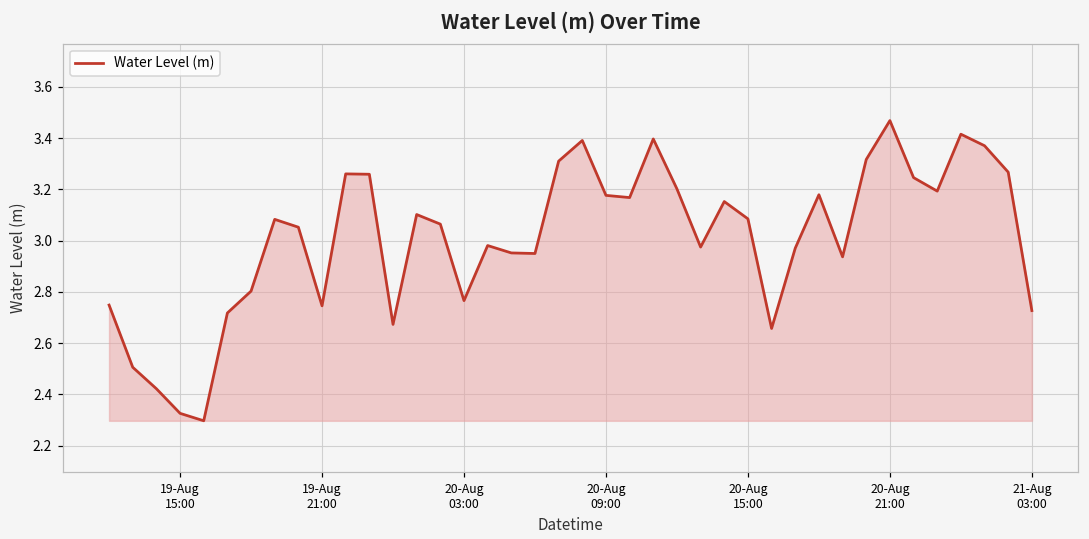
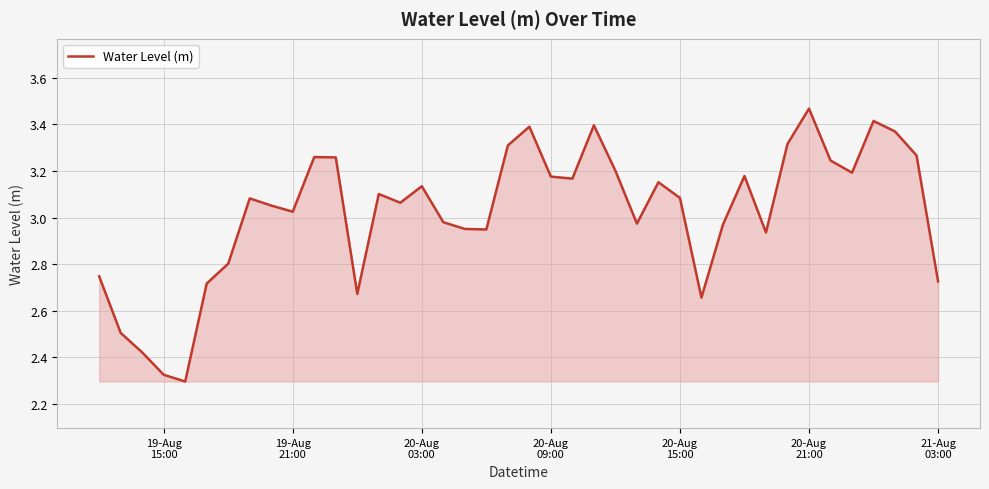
  {
    "19-Aug 15:00": 2.33,
-   "19-Aug 21:00": 2.75,
-   "20-Aug 03:00": 2.77,
+   "19-Aug 21:00": 3.03,
+   "20-Aug 03:00": 3.14,
    "20-Aug 09:00": 3.18,
    "20-Aug 15:00": 3.08,
    "20-Aug 21:00": 3.47,
    "21-Aug 03:00": 2.73
  }
